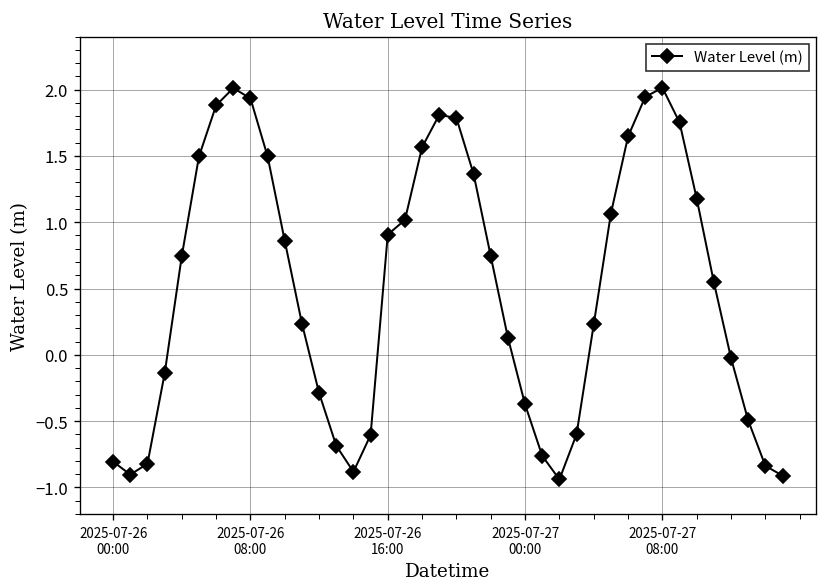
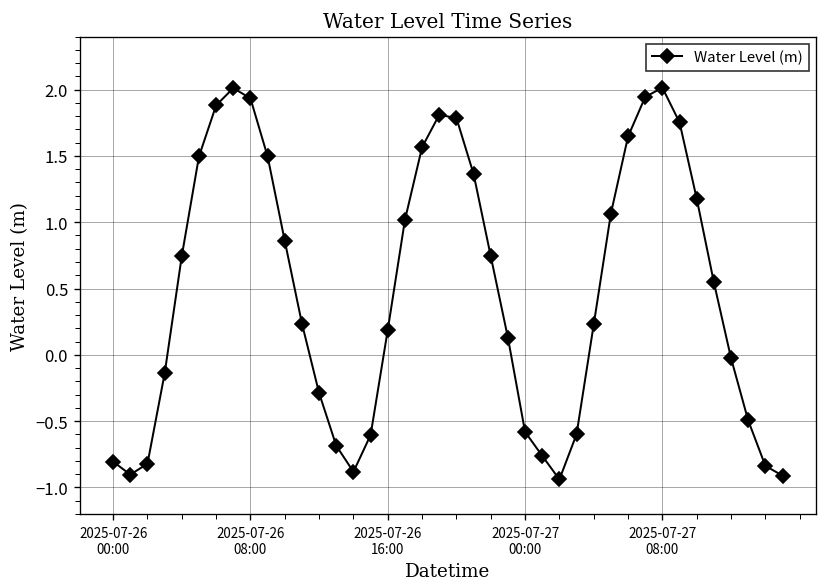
  {
    "2025-07-26 00:00": -0.81,
    "2025-07-26 08:00": 1.93,
-   "2025-07-26 16:00": 0.91,
-   "2025-07-27 00:00": -0.37,
+   "2025-07-26 16:00": 0.19,
+   "2025-07-27 00:00": -0.58,
    "2025-07-27 08:00": 2.01
  }
